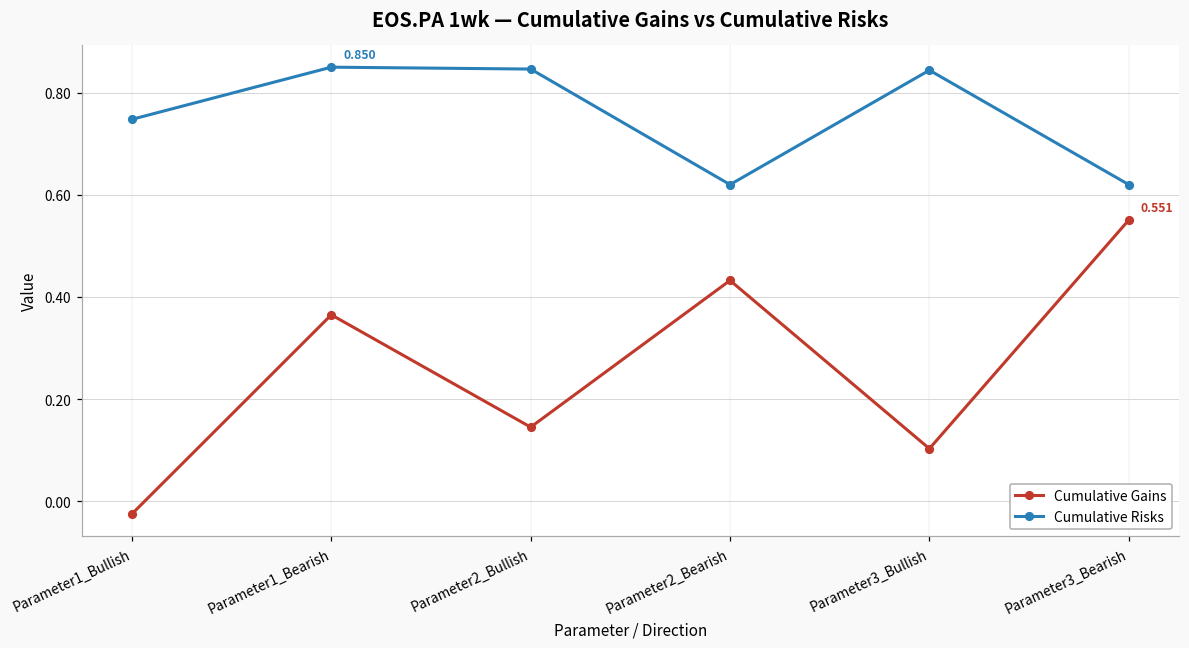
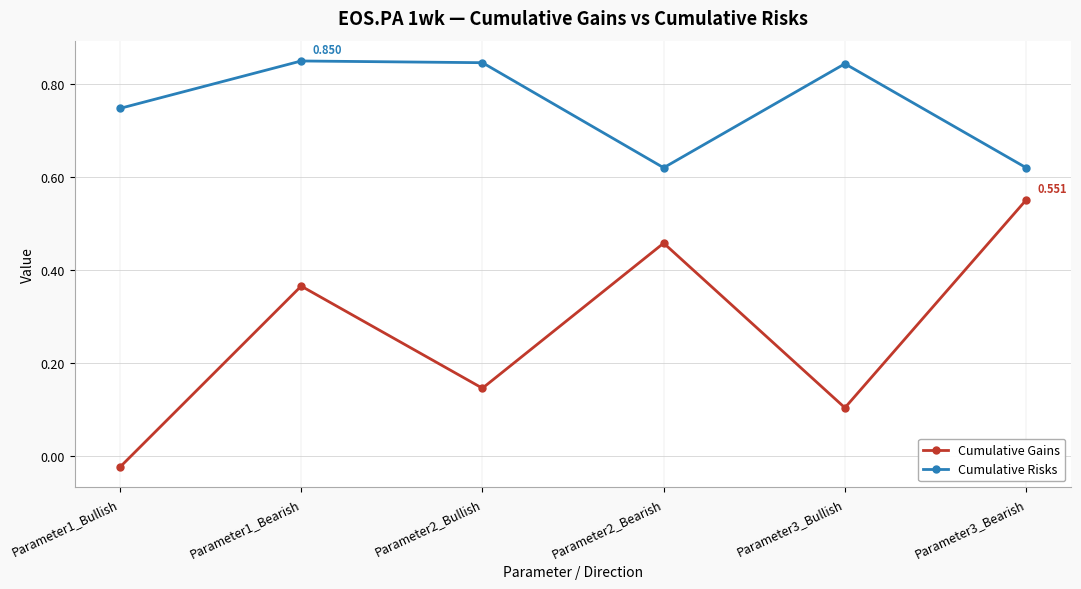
  {
    "Cumulative Gains": {
      "Parameter1_Bullish": -0.03,
      "Parameter1_Bearish": 0.37,
      "Parameter2_Bullish": 0.14,
-     "Parameter2_Bearish": 0.43,
+     "Parameter2_Bearish": 0.46,
      "Parameter3_Bullish": 0.10
    },
    "Cumulative Risks": {
      "Parameter1_Bearish": 0.850
    }
  }
